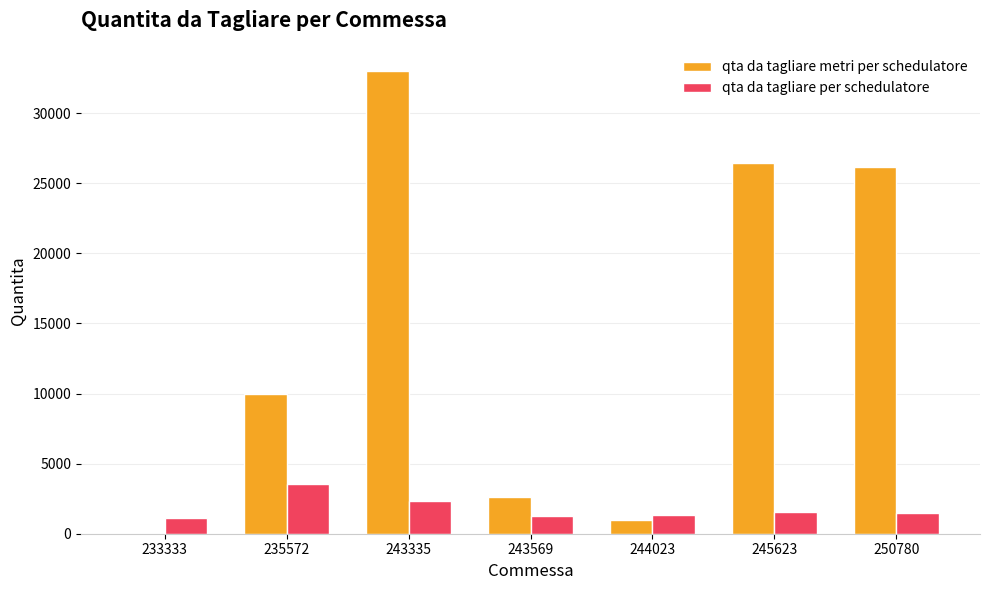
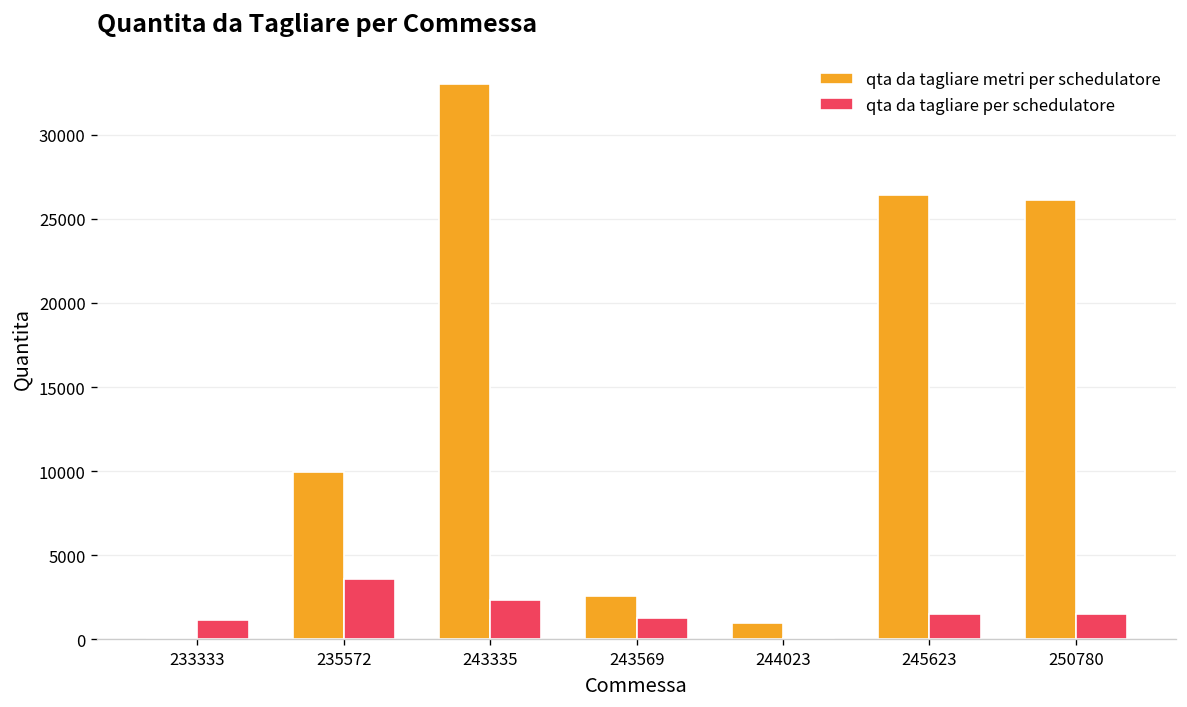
  {
    "qta da tagliare metri per schedulatore": {
      "235572": 10000,
      "243335": 33000,
      "243569": 2600,
      "244023": 1000,
      "245623": 26400,
      "250780": 26100
    },
    "qta da tagliare per schedulatore": {
      "233333": 1100,
      "235572": 3600,
      "243335": 2400,
      "243569": 1200,
-     "244023": 1400,
+     "244023": 100,
      "245623": 1500,
      "250780": 1500
    }
  }
